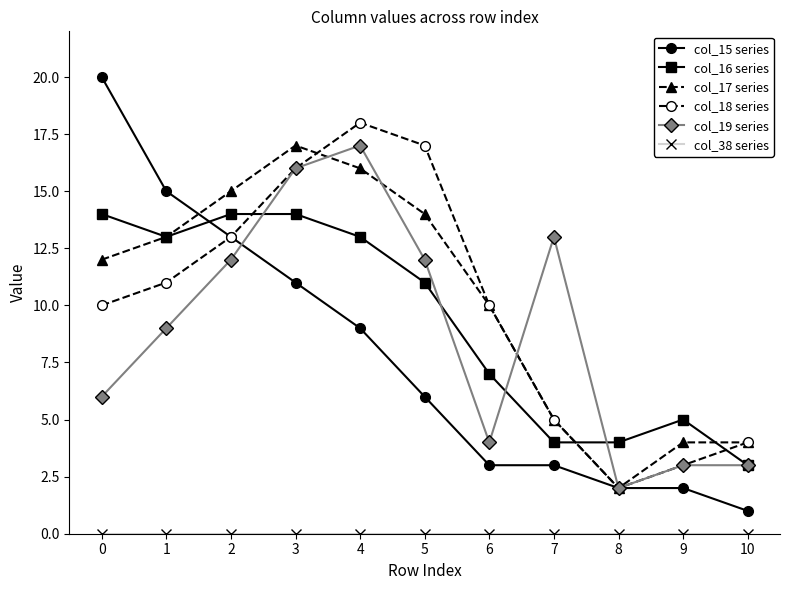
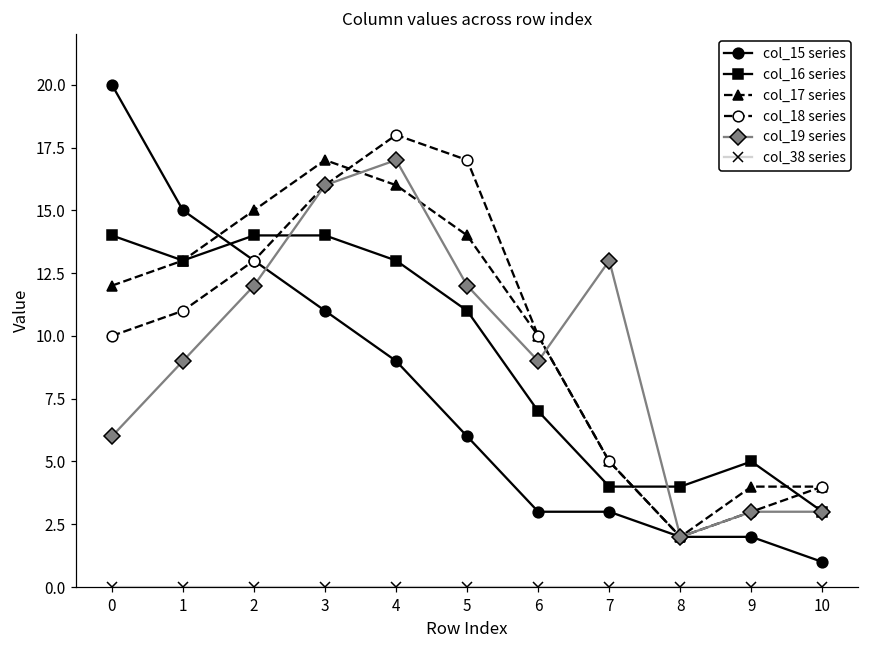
  {
    "col_19 series": {
      "0": 6,
      "1": 9,
      "2": 12,
      "4": 17,
      "5": 12,
-     "6": 4,
+     "6": 9,
      "7": 13
    },
    "col_38 series": {
      "0": 0,
      "1": 0,
      "2": 0,
      "3": 0,
      "4": 0,
      "5": 0,
      "6": 0,
      "7": 0,
      "8": 0,
      "9": 0,
      "10": 0
    }
  }
